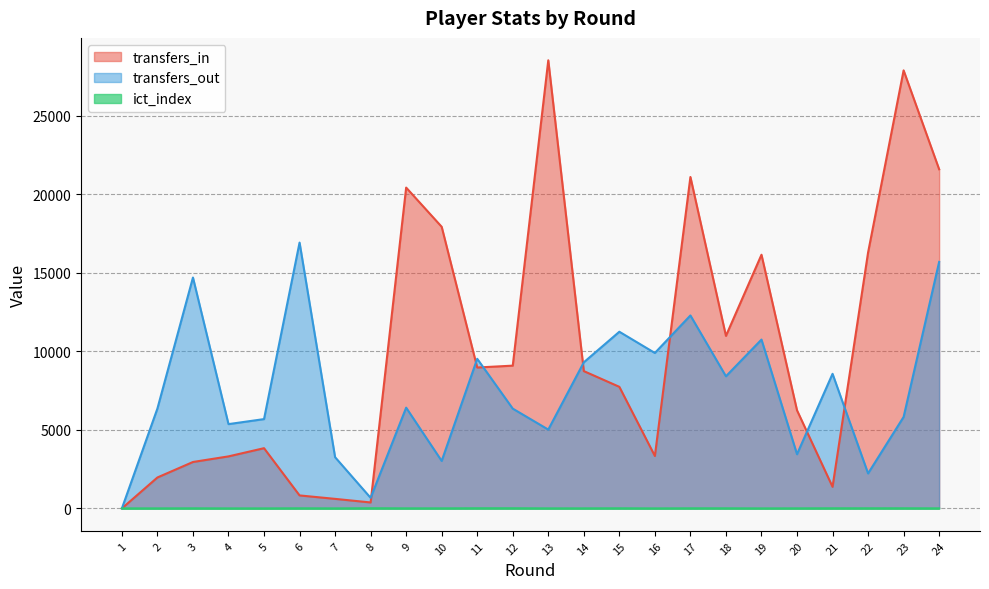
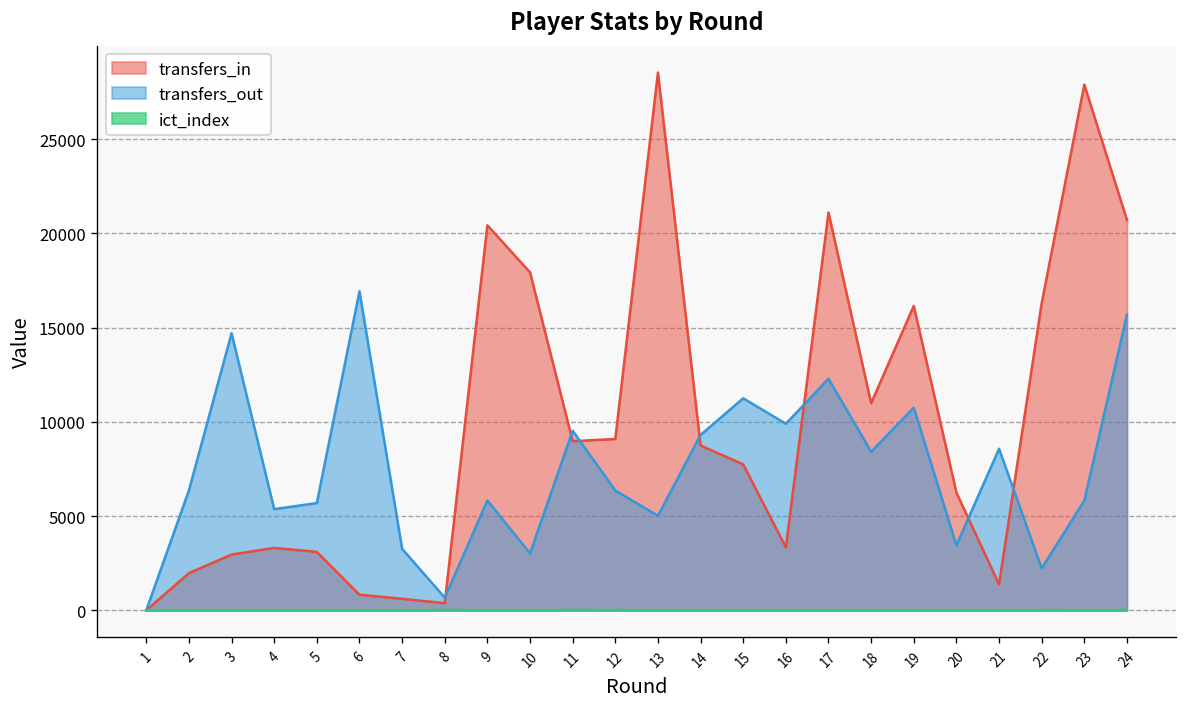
  {
    "transfers_in": {
      "2": 2000,
      "3": 3000,
      "4": 3300,
-     "5": 3800,
+     "5": 3100,
      "6": 800,
      "7": 600,
      "8": 400,
      "9": 20400,
      "10": 17900,
      "11": 9000,
      "12": 9100,
      "13": 28500,
      "14": 8700,
      "15": 7700,
      "16": 3300,
      "17": 21100,
      "18": 11000,
      "19": 16200,
      "20": 6200,
      "21": 1400,
      "22": 16300,
      "23": 27900,
-     "24": 21600
+     "24": 20700
    },
    "transfers_out": {
      "2": 6400,
      "3": 14700,
      "4": 5400,
      "5": 5700,
      "6": 16900,
      "7": 3300,
      "8": 700,
-     "9": 6400,
+     "9": 5800,
      "10": 3000,
      "11": 9500,
      "12": 6400,
      "13": 5000,
      "14": 9300,
      "15": 11300,
      "16": 9900,
      "17": 12300,
      "18": 8400,
      "19": 10800,
      "20": 3500,
      "21": 8600,
      "22": 2200,
      "23": 5800,
      "24": 15700
    },
    "ict_index": {
      "2": 0,
      "3": 0,
      "4": 0,
      "5": 0,
      "6": 0,
      "7": 0,
      "8": 0,
      "9": 0,
      "10": 0,
      "11": 0,
      "12": 0,
      "13": 0,
      "14": 0,
      "15": 0,
      "16": 0,
      "17": 0,
      "18": 0,
      "19": 0,
      "20": 0,
      "21": 0,
      "22": 0,
      "23": 0,
      "24": 0
    }
  }
